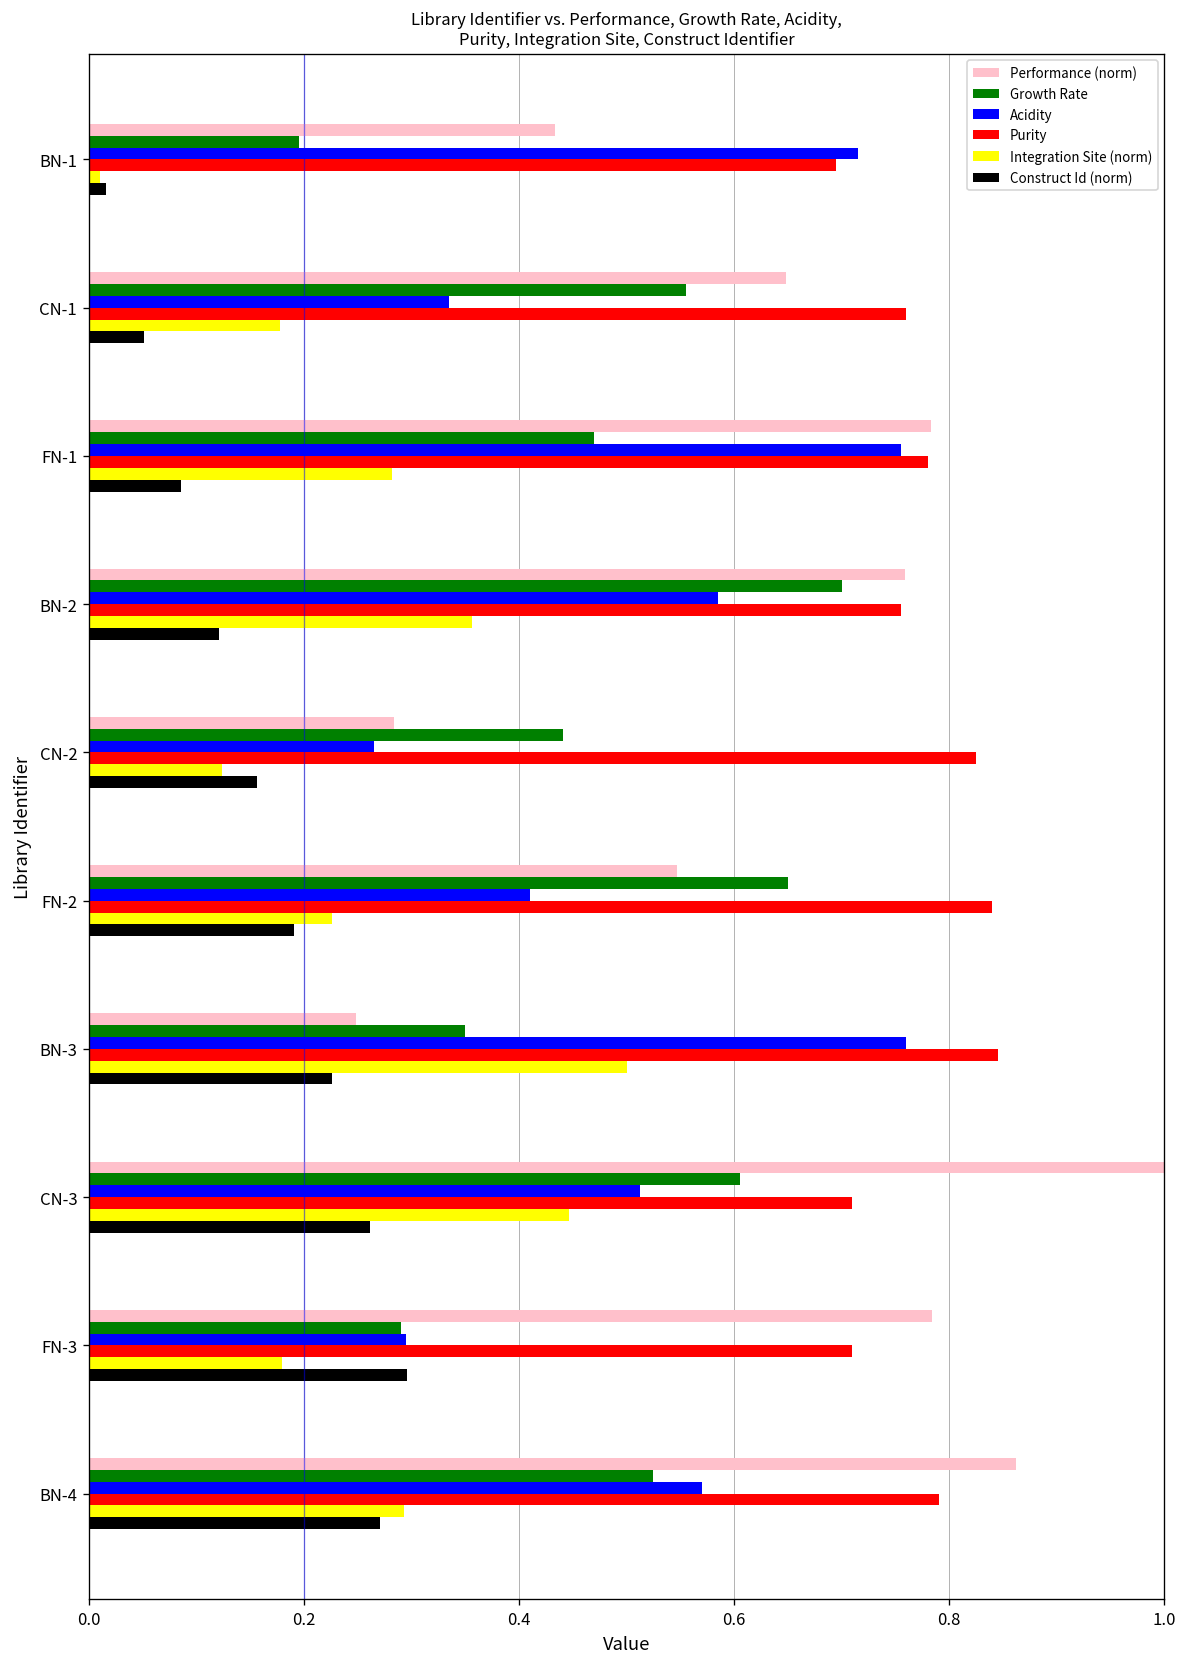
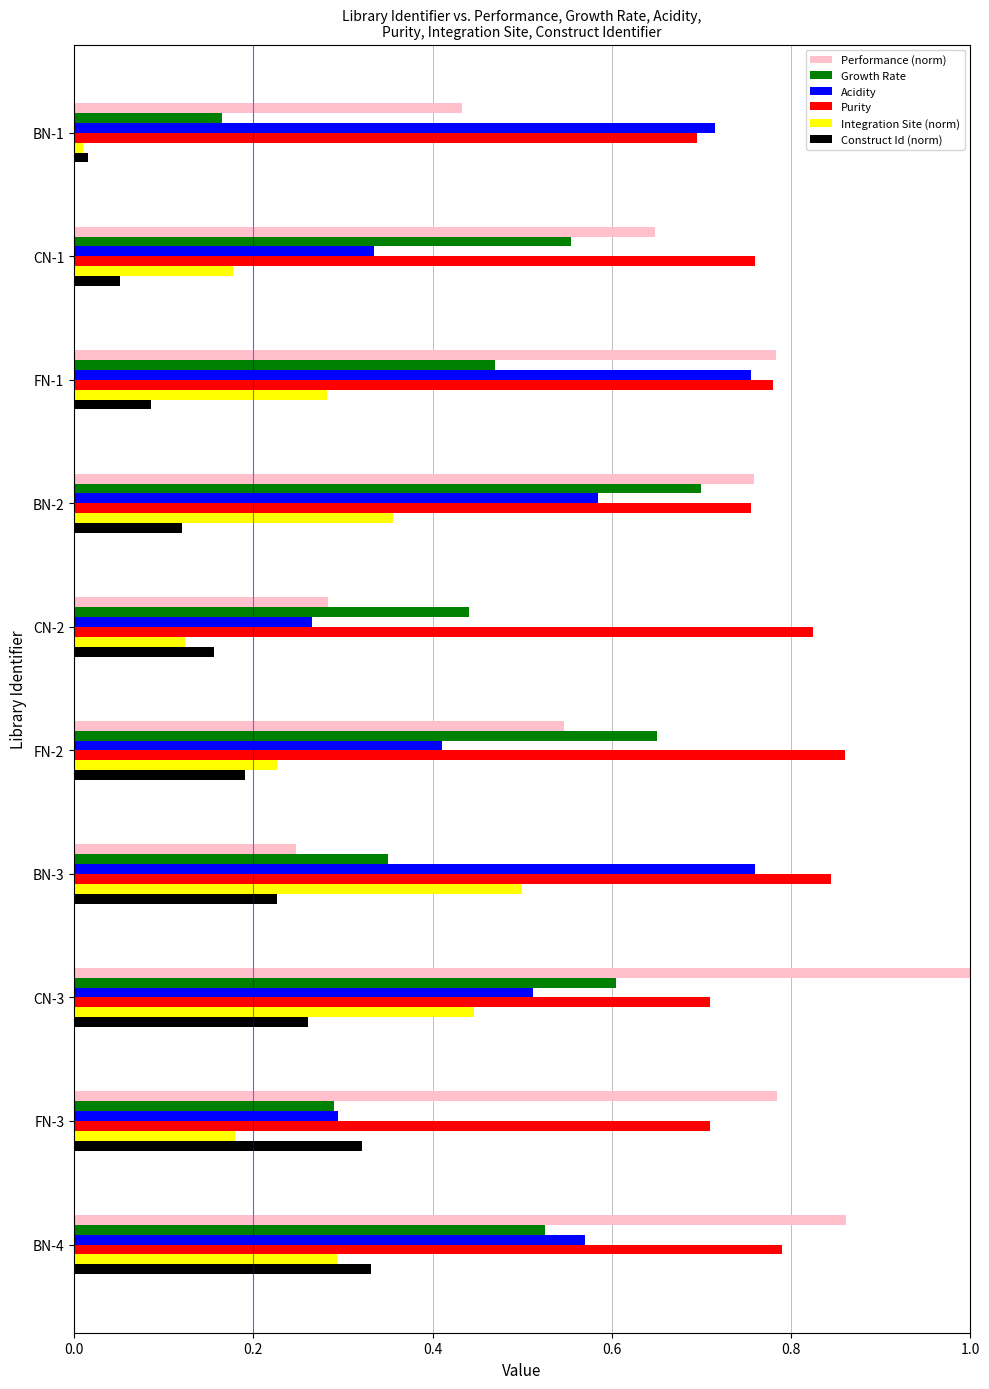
  {
    "Performance (norm)": {
      "BN-1": 0.43,
      "CN-1": 0.65,
      "FN-1": 0.78,
      "BN-2": 0.76,
      "CN-2": 0.28,
      "FN-2": 0.55,
      "BN-3": 0.25,
      "CN-3": 1.00,
      "FN-3": 0.78,
      "BN-4": 0.86
    },
    "Growth Rate": {
-     "BN-1": 0.20,
+     "BN-1": 0.17,
      "CN-1": 0.56,
      "FN-1": 0.47,
      "BN-2": 0.70,
      "CN-2": 0.44,
      "FN-2": 0.65,
      "BN-3": 0.35,
      "CN-3": 0.61,
      "FN-3": 0.29,
      "BN-4": 0.53
    },
    "Acidity": {
      "BN-1": 0.72,
      "CN-1": 0.34,
      "FN-1": 0.76,
      "BN-2": 0.59,
      "CN-2": 0.27,
      "FN-2": 0.41,
      "BN-3": 0.76,
      "CN-3": 0.51,
      "FN-3": 0.30,
      "BN-4": 0.57
    },
    "Purity": {
      "BN-1": 0.70,
      "CN-1": 0.76,
      "FN-1": 0.78,
      "BN-2": 0.76,
      "CN-2": 0.83,
-     "FN-2": 0.84,
+     "FN-2": 0.86,
      "BN-3": 0.85,
      "CN-3": 0.71,
      "FN-3": 0.71,
      "BN-4": 0.79
    },
    "Integration Site (norm)": {
      "BN-1": 0.01,
      "CN-1": 0.18,
      "FN-1": 0.28,
      "BN-2": 0.36,
      "CN-2": 0.12,
      "FN-2": 0.23,
      "BN-3": 0.50,
      "CN-3": 0.45,
      "FN-3": 0.18,
      "BN-4": 0.29
    },
    "Construct Id (norm)": {
      "BN-1": 0.02,
      "CN-1": 0.05,
      "FN-1": 0.09,
      "BN-2": 0.12,
      "CN-2": 0.16,
      "FN-2": 0.19,
      "BN-3": 0.23,
      "CN-3": 0.26,
-     "FN-3": 0.30,
-     "BN-4": 0.27
+     "FN-3": 0.32,
+     "BN-4": 0.33
    }
  }
